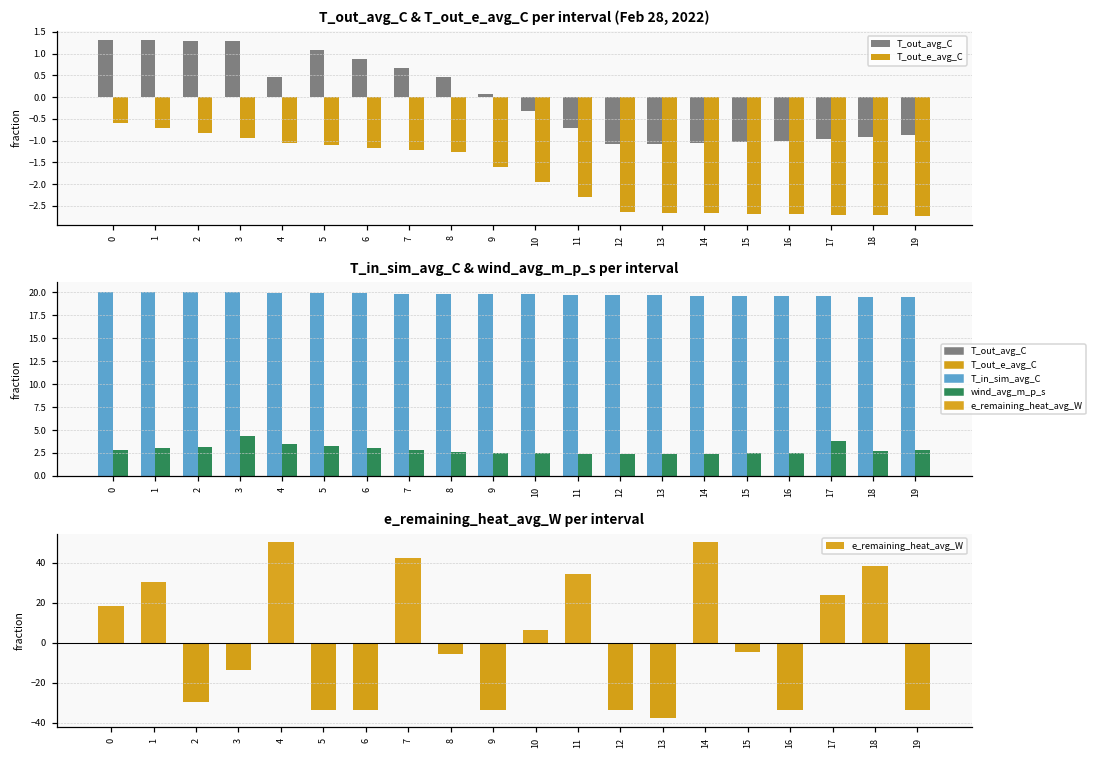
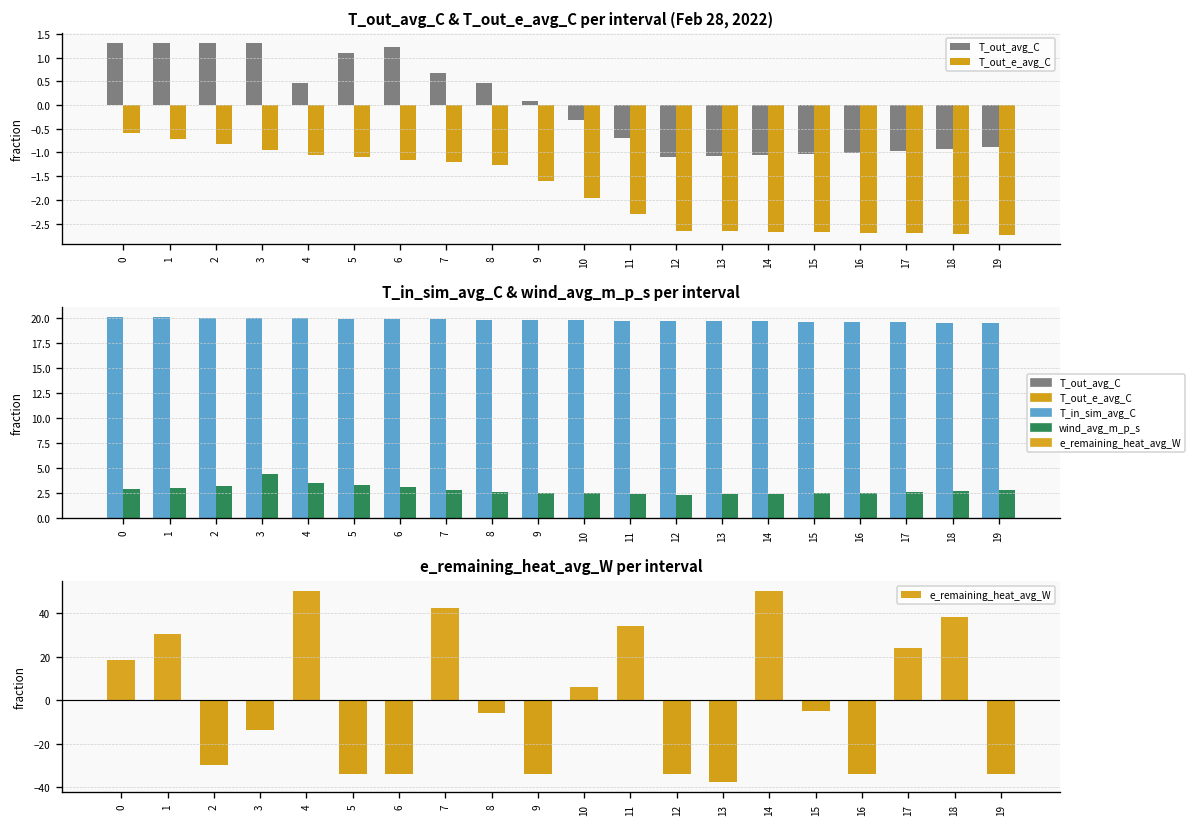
  {
    "T_out_avg_C & T_out_e_avg_C per interval (Feb 28, 2022)": {
      "T_out_avg_C": {
        "0": 1.3,
        "1": 1.3,
        "2": 1.3,
        "3": 1.3,
        "4": 0.5,
        "5": 1.1,
-       "6": 0.9,
+       "6": 1.2,
        "7": 0.7,
        "8": 0.5,
        "9": 0.1,
        "10": -0.3,
        "11": -0.7,
        "12": -1.1,
        "13": -1.1,
        "14": -1.1,
        "15": -1.0,
        "16": -1.0,
        "17": -1.0,
        "18": -0.9,
        "19": -0.9
      },
      "T_out_e_avg_C": {
        "0": -0.6,
        "1": -0.7,
        "2": -0.8,
        "3": -0.9,
        "4": -1.1,
        "5": -1.1,
        "6": -1.2,
        "7": -1.2,
        "8": -1.3,
        "9": -1.6,
        "10": -2.0,
        "11": -2.3,
        "12": -2.7,
        "13": -2.7,
        "14": -2.7,
        "15": -2.7,
        "16": -2.7,
        "17": -2.7,
        "18": -2.7,
        "19": -2.7
      }
    },
    "T_in_sim_avg_C & wind_avg_m_p_s per interval": {
      "T_in_sim_avg_C": {
        "0": 20,
        "1": 20,
        "2": 20,
        "3": 20,
        "4": 20,
        "5": 20,
        "6": 20,
        "7": 20,
        "8": 20,
        "9": 20,
        "10": 20,
        "11": 20,
        "12": 20,
        "13": 20,
        "14": 20,
        "15": 20,
        "16": 20,
        "17": 20,
        "18": 20,
        "19": 19
      },
      "wind_avg_m_p_s": {
        "0": 3,
        "1": 3,
        "2": 3,
        "3": 4,
        "4": 4,
        "5": 3,
        "6": 3,
        "7": 3,
        "8": 3,
        "9": 3,
        "10": 2,
        "11": 2,
        "12": 2,
        "13": 2,
        "14": 2,
        "15": 2,
        "16": 3,
-       "17": 4,
+       "17": 3,
        "18": 3,
        "19": 3
      }
    },
    "e_remaining_heat_avg_W per interval": {
      "0": 18,
      "1": 30,
      "2": -30,
      "3": -14,
      "4": 50,
      "5": -34,
      "6": -34,
      "7": 42,
      "8": -6,
      "9": -34,
      "10": 6,
      "11": 34,
      "12": -34,
      "13": -38,
      "14": 50,
      "15": -5,
      "16": -34,
      "17": 24,
      "18": 38,
      "19": -34
    }
  }
